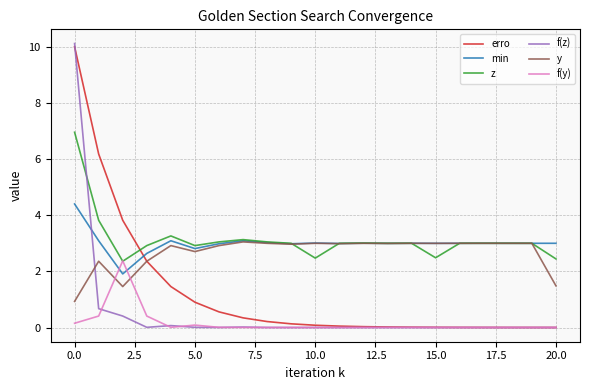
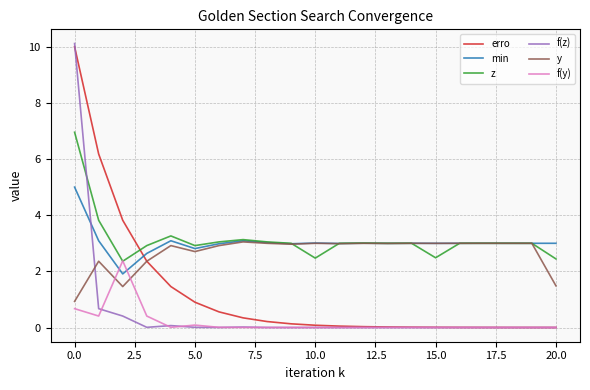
  {
    "erro": {
      "0.0": 10.0,
      "5.0": 0.9
    },
    "min": {
-     "0.0": 4.4,
+     "0.0": 5.0,
      "5.0": 2.8,
      "20.0": 3.0
    },
    "z": {
      "0.0": 7.0,
      "5.0": 2.9,
      "10.0": 2.5,
      "15.0": 2.5,
      "20.0": 2.4
    },
    "f(z)": {
      "0.0": 10.1
    },
    "y": {
      "0.0": 0.9,
      "5.0": 2.7,
      "20.0": 1.5
    },
    "f(y)": {
-     "0.0": 0.2
+     "0.0": 0.7
    }
  }
